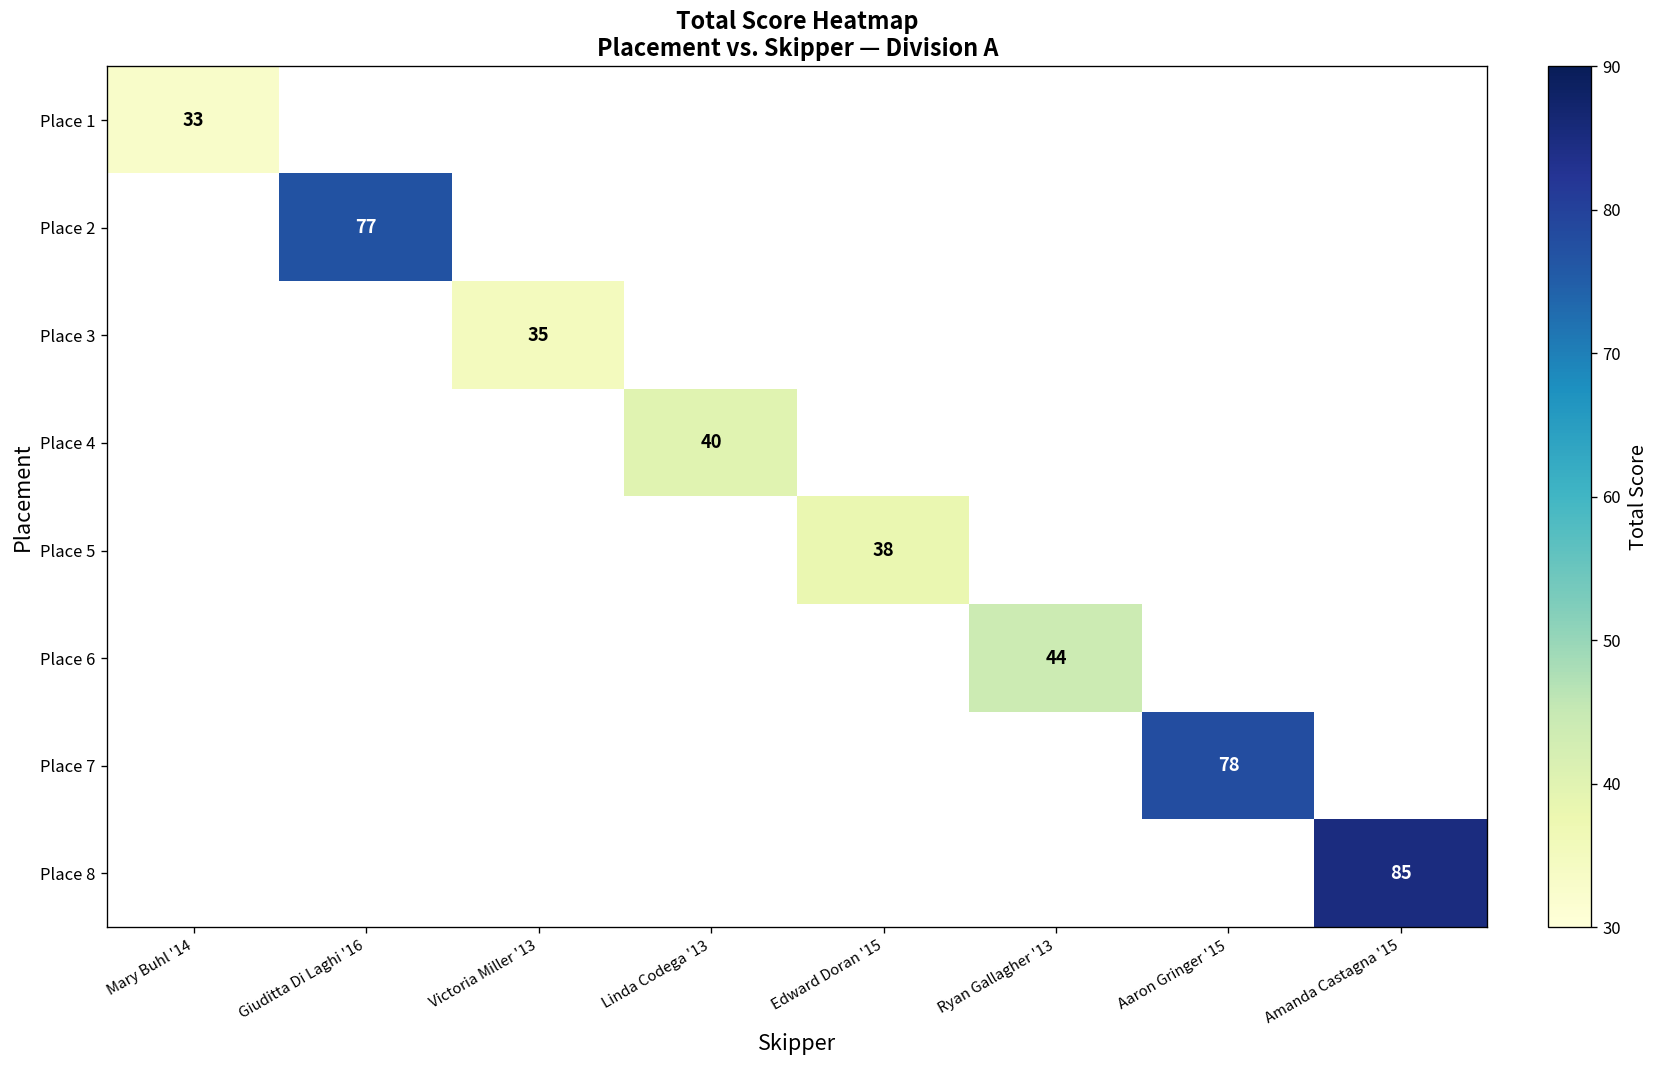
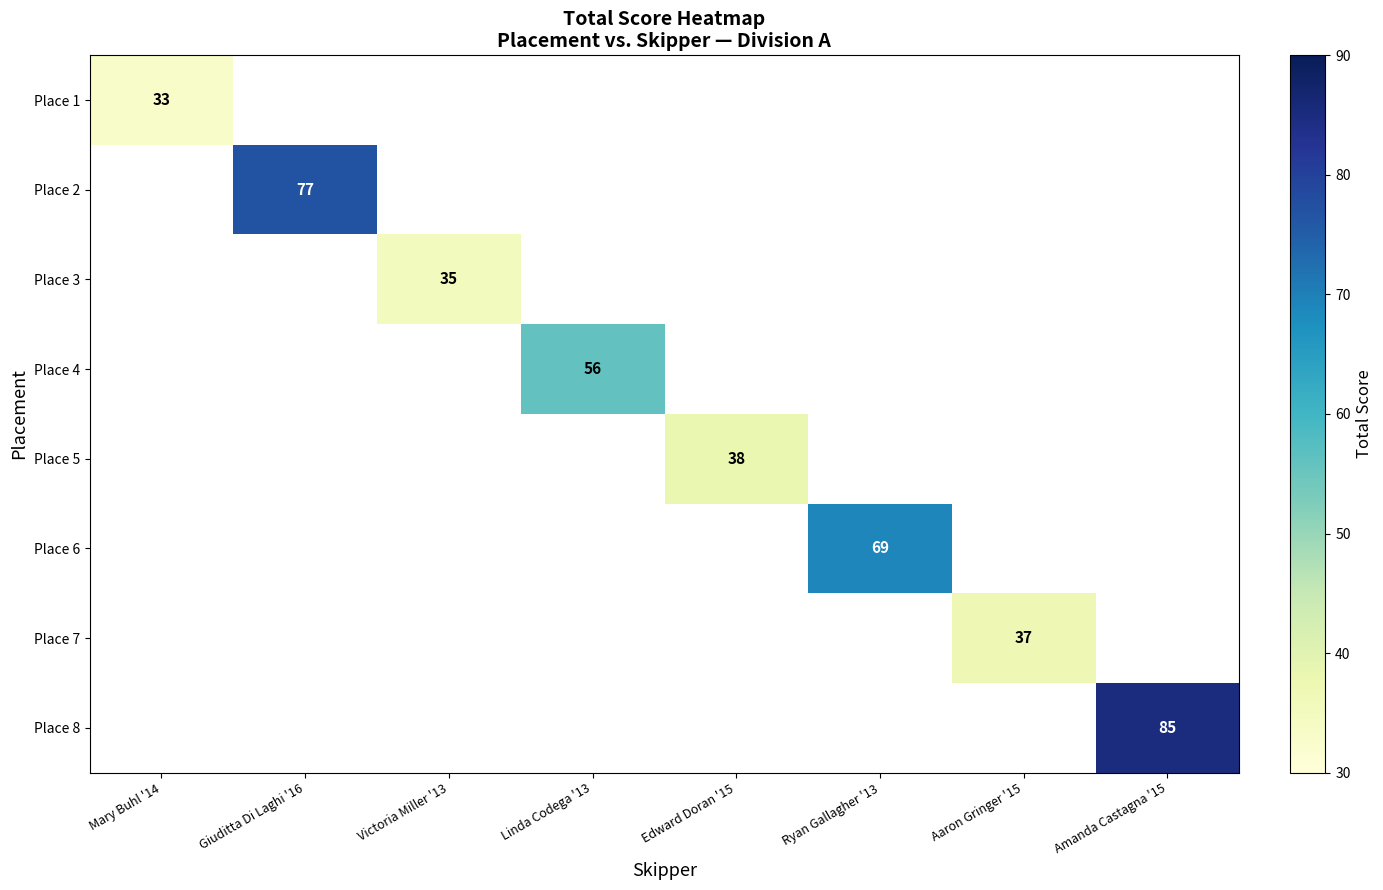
  {
    "Place 1": {
      "Mary Buhl '14": 33
    },
    "Place 2": {
      "Giuditta Di Laghi '16": 77
    },
    "Place 3": {
      "Victoria Miller '13": 35
    },
    "Place 4": {
-     "Linda Codega '13": 40
+     "Linda Codega '13": 56
    },
    "Place 5": {
      "Edward Doran '15": 38
    },
    "Place 6": {
-     "Ryan Gallagher '13": 44
+     "Ryan Gallagher '13": 69
    },
    "Place 7": {
-     "Aaron Gringer '15": 78
+     "Aaron Gringer '15": 37
    },
    "Place 8": {
      "Amanda Castagna '15": 85
    }
  }
